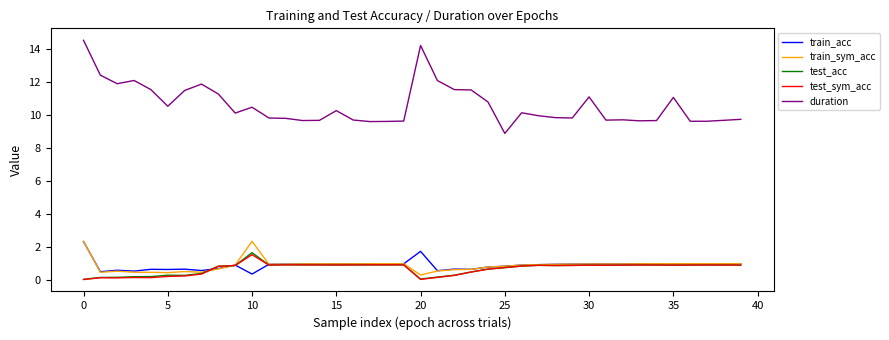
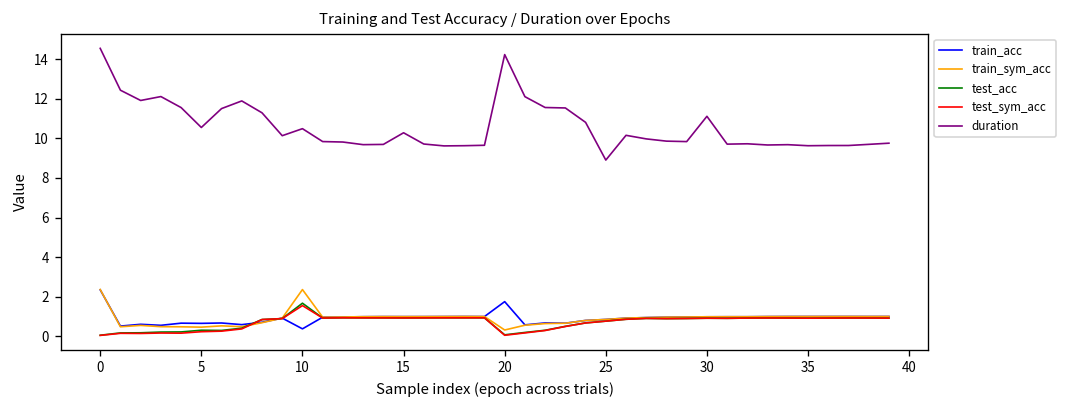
  {
    "train_acc": {
      "5": 0.7,
      "10": 0.4,
      "20": 1.7
    },
    "train_sym_acc": {
      "5": 0.5,
      "10": 2.4,
      "20": 0.3
    },
    "duration": {
      "0": 14.5,
      "5": 10.6,
      "10": 10.5,
      "15": 10.3,
      "20": 14.2,
      "25": 8.9,
      "30": 11.1,
-     "35": 11.1
+     "35": 9.6
    }
  }
